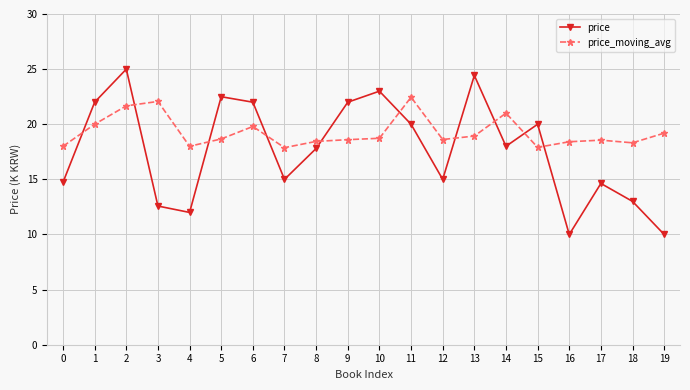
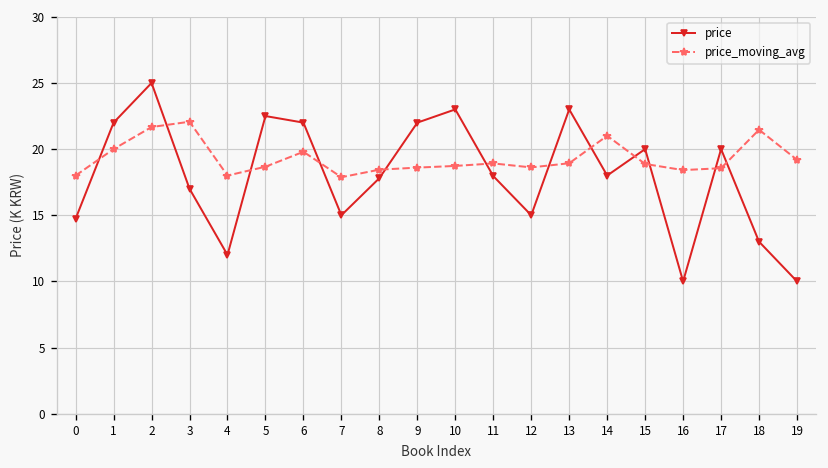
  {
    "price": {
      "0": 14.7,
      "1": 22.0,
      "2": 25.0,
-     "3": 12.6,
+     "3": 17.0,
      "4": 12.0,
      "5": 22.5,
      "6": 22.0,
      "7": 15.0,
      "8": 17.8,
      "9": 22.0,
      "10": 23.0,
-     "11": 20.0,
+     "11": 18.0,
      "12": 15.0,
-     "13": 24.4,
+     "13": 23.0,
      "14": 18.0,
      "15": 20.0,
      "16": 10.0,
-     "17": 14.6,
+     "17": 20.0,
      "18": 13.0,
      "19": 10.0
    },
    "price_moving_avg": {
      "0": 18.0,
      "1": 20.0,
      "2": 21.7,
      "3": 22.1,
      "4": 18.0,
      "5": 18.7,
      "6": 19.8,
      "7": 17.9,
      "8": 18.4,
      "9": 18.6,
      "10": 18.7,
-     "11": 22.5,
+     "11": 18.9,
      "12": 18.6,
      "13": 18.9,
      "14": 21.0,
-     "15": 17.9,
+     "15": 18.9,
      "16": 18.4,
      "17": 18.6,
-     "18": 18.3,
+     "18": 21.5,
      "19": 19.2
    }
  }
